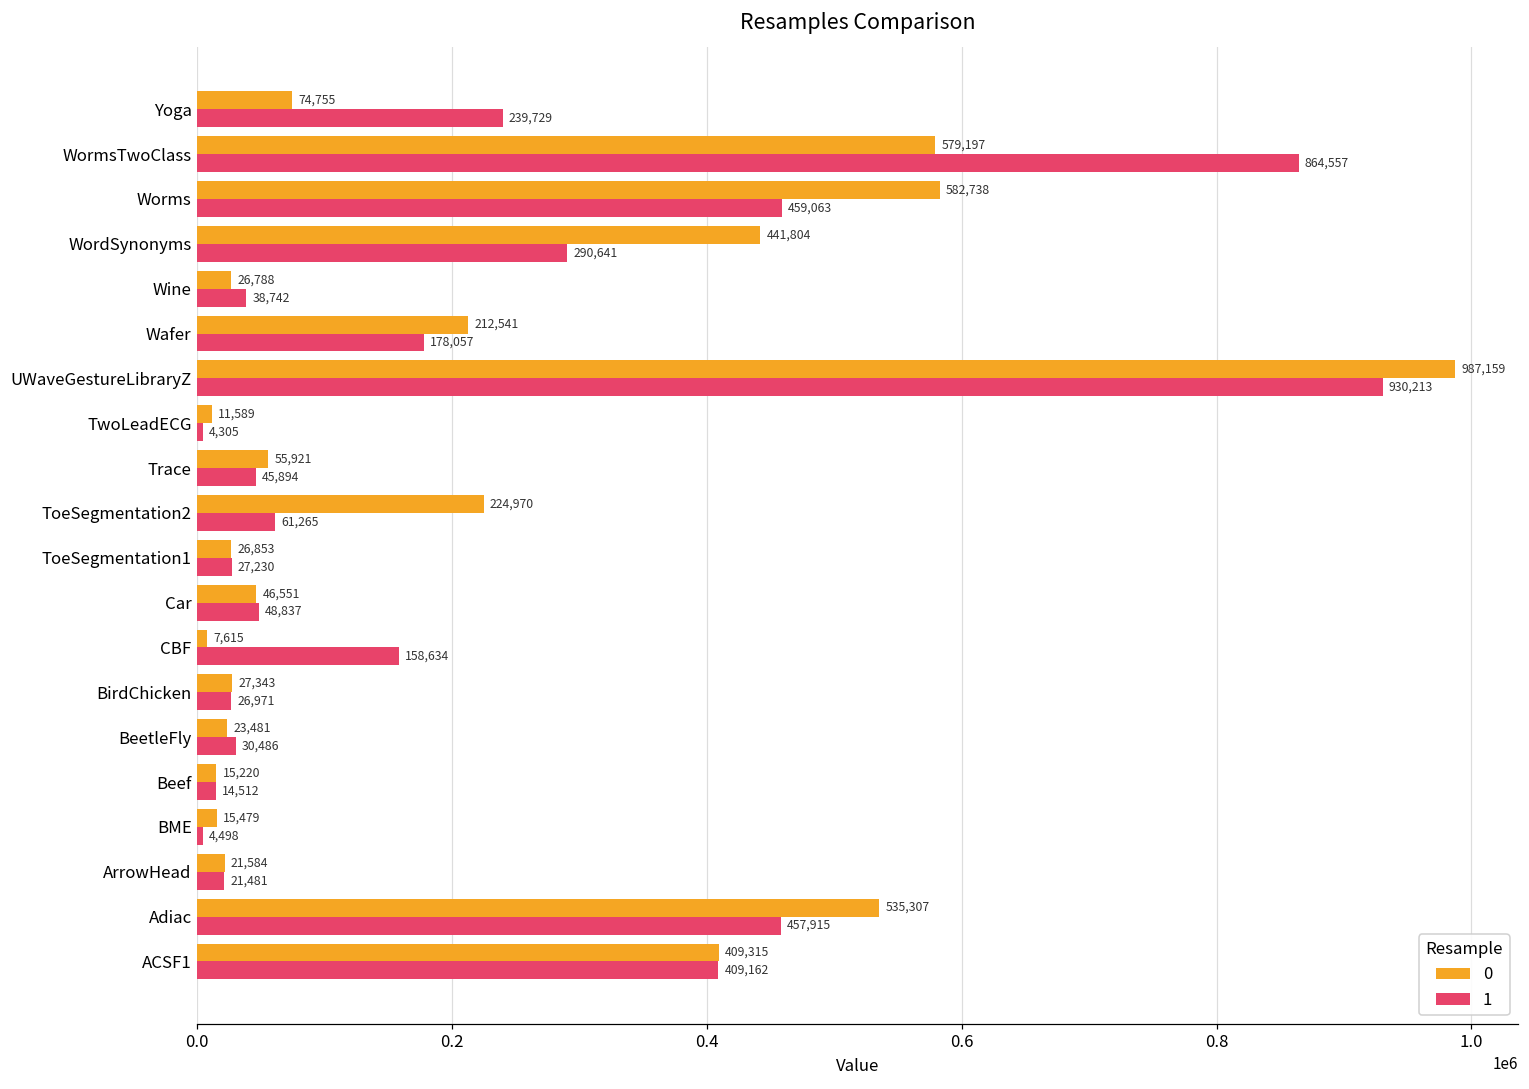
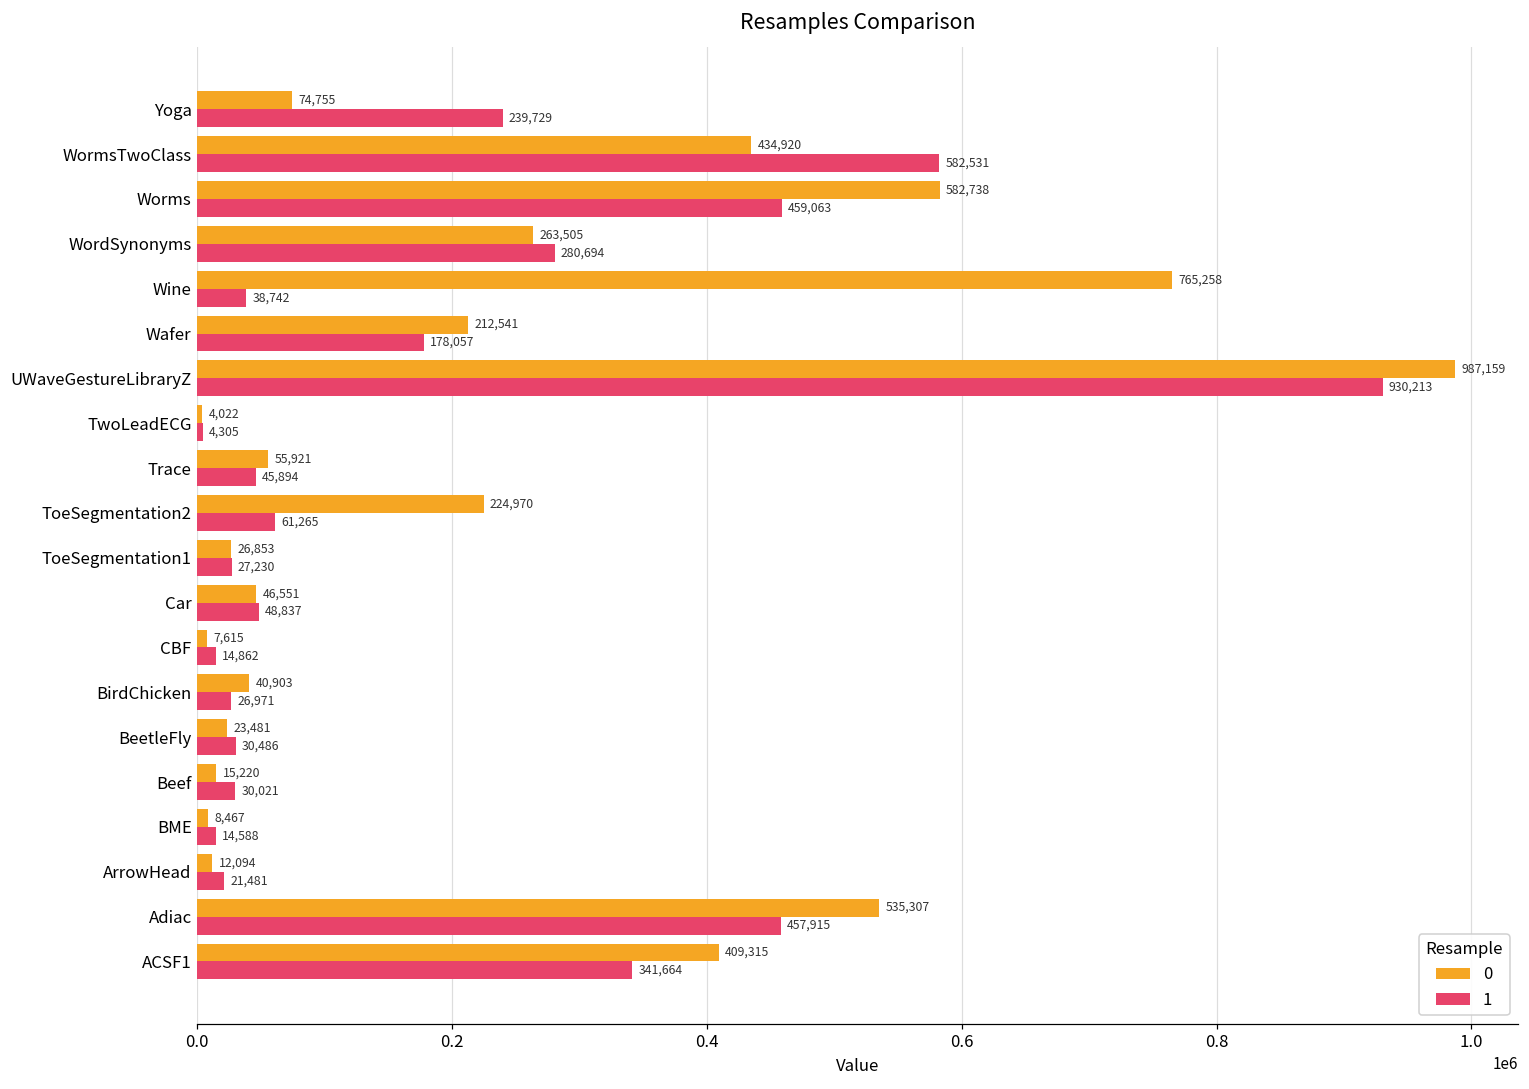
  {
    "0": {
      "Yoga": "74,755",
-     "WormsTwoClass": "579,197",
+     "WormsTwoClass": "434,920",
      "Worms": "582,738",
-     "WordSynonyms": "441,804",
-     "Wine": "26,788",
+     "WordSynonyms": "263,505",
+     "Wine": "765,258",
      "Wafer": "212,541",
      "UWaveGestureLibraryZ": "987,159",
-     "TwoLeadECG": "11,589",
+     "TwoLeadECG": "4,022",
      "Trace": "55,921",
      "ToeSegmentation2": "224,970",
      "ToeSegmentation1": "26,853",
      "Car": "46,551",
      "CBF": "7,615",
-     "BirdChicken": "27,343",
+     "BirdChicken": "40,903",
      "BeetleFly": "23,481",
      "Beef": "15,220",
-     "BME": "15,479",
-     "ArrowHead": "21,584",
+     "BME": "8,467",
+     "ArrowHead": "12,094",
      "Adiac": "535,307",
      "ACSF1": "409,315"
    },
    "1": {
      "Yoga": "239,729",
-     "WormsTwoClass": "864,557",
+     "WormsTwoClass": "582,531",
      "Worms": "459,063",
-     "WordSynonyms": "290,641",
+     "WordSynonyms": "280,694",
      "Wine": "38,742",
      "Wafer": "178,057",
      "UWaveGestureLibraryZ": "930,213",
      "TwoLeadECG": "4,305",
      "Trace": "45,894",
      "ToeSegmentation2": "61,265",
      "ToeSegmentation1": "27,230",
      "Car": "48,837",
-     "CBF": "158,634",
+     "CBF": "14,862",
      "BirdChicken": "26,971",
      "BeetleFly": "30,486",
-     "Beef": "14,512",
-     "BME": "4,498",
+     "Beef": "30,021",
+     "BME": "14,588",
      "ArrowHead": "21,481",
      "Adiac": "457,915",
-     "ACSF1": "409,162"
+     "ACSF1": "341,664"
    }
  }
